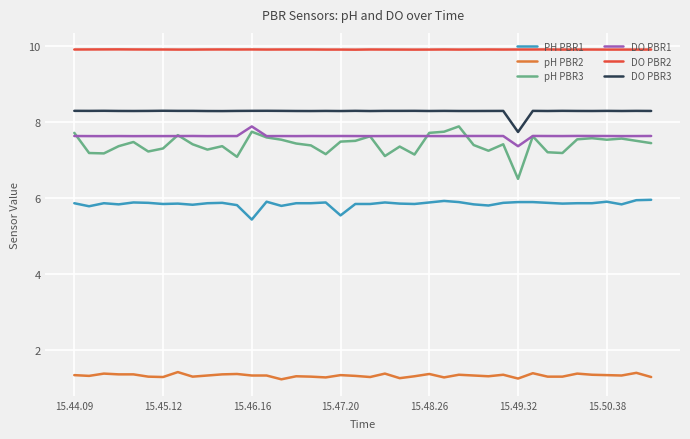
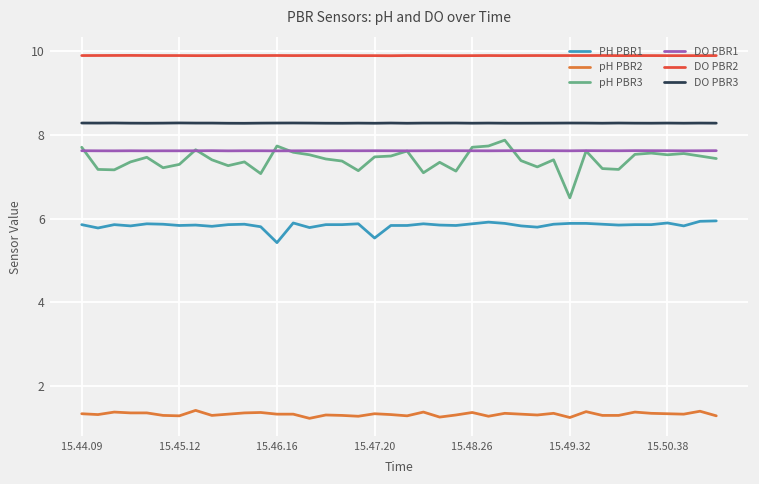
  {
    "PH PBR1": {
      "15.44.09": 5.9,
      "15.45.12": 5.8,
      "15.46.16": 5.4,
      "15.47.20": 5.5,
      "15.48.26": 5.9,
      "15.49.32": 5.9,
      "15.50.38": 5.9
    },
    "pH PBR3": {
      "15.44.09": 7.7,
      "15.45.12": 7.3,
      "15.46.16": 7.7,
      "15.47.20": 7.5,
      "15.48.26": 7.7,
      "15.49.32": 6.5,
      "15.50.38": 7.5
    },
    "DO PBR1": {
      "15.44.09": 7.6,
      "15.45.12": 7.6,
-     "15.46.16": 7.9,
+     "15.46.16": 7.6,
      "15.47.20": 7.6,
      "15.48.26": 7.6,
-     "15.49.32": 7.4,
+     "15.49.32": 7.6,
      "15.50.38": 7.6
    },
    "DO PBR3": {
      "15.44.09": 8.3,
      "15.45.12": 8.3,
      "15.46.16": 8.3,
      "15.47.20": 8.3,
      "15.48.26": 8.3,
-     "15.49.32": 7.7,
+     "15.49.32": 8.3,
      "15.50.38": 8.3
    }
  }
